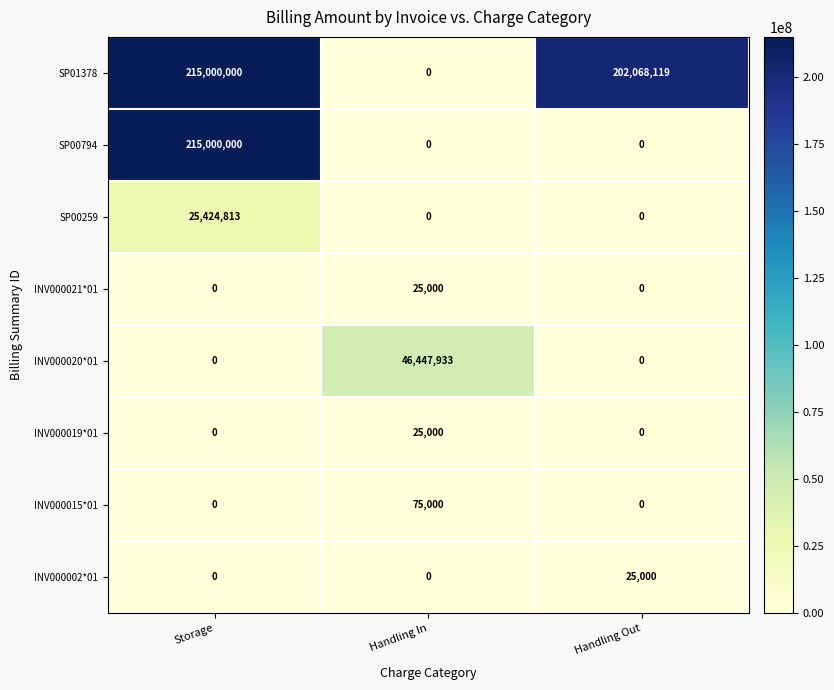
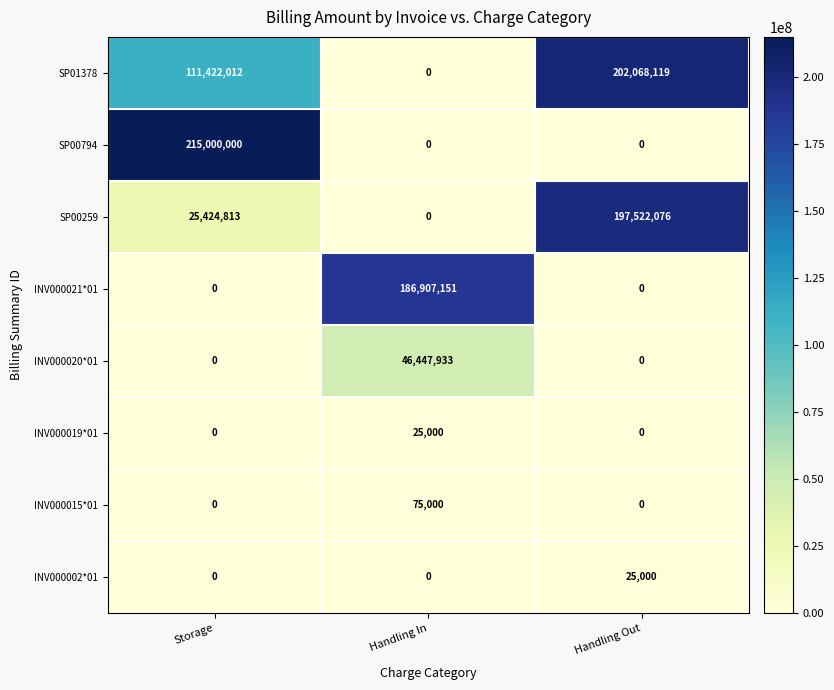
  {
    "SP01378": {
-     "Storage": "215,000,000",
+     "Storage": "111,422,012",
      "Handling In": "0",
      "Handling Out": "202,068,119"
    },
    "SP00794": {
      "Storage": "215,000,000",
      "Handling In": "0",
      "Handling Out": "0"
    },
    "SP00259": {
      "Storage": "25,424,813",
      "Handling In": "0",
-     "Handling Out": "0"
+     "Handling Out": "197,522,076"
    },
    "INV000021*01": {
      "Storage": "0",
-     "Handling In": "25,000",
+     "Handling In": "186,907,151",
      "Handling Out": "0"
    },
    "INV000020*01": {
      "Storage": "0",
      "Handling In": "46,447,933",
      "Handling Out": "0"
    },
    "INV000019*01": {
      "Storage": "0",
      "Handling In": "25,000",
      "Handling Out": "0"
    },
    "INV000015*01": {
      "Storage": "0",
      "Handling In": "75,000",
      "Handling Out": "0"
    },
    "INV000002*01": {
      "Storage": "0",
      "Handling In": "0",
      "Handling Out": "25,000"
    }
  }
